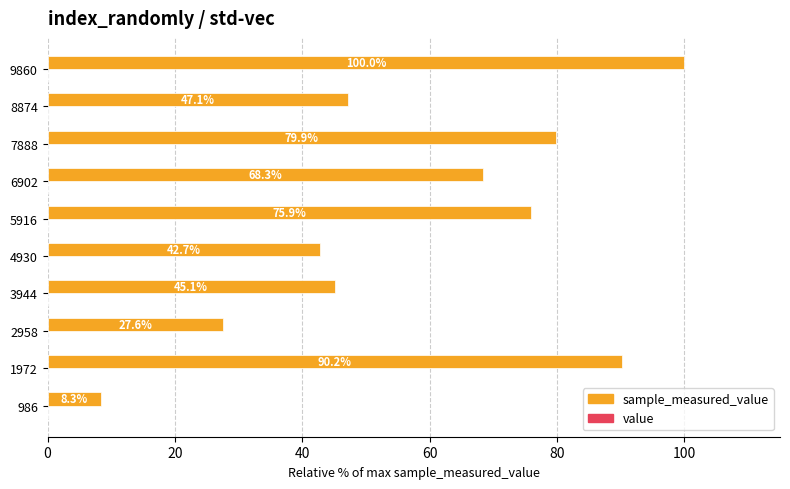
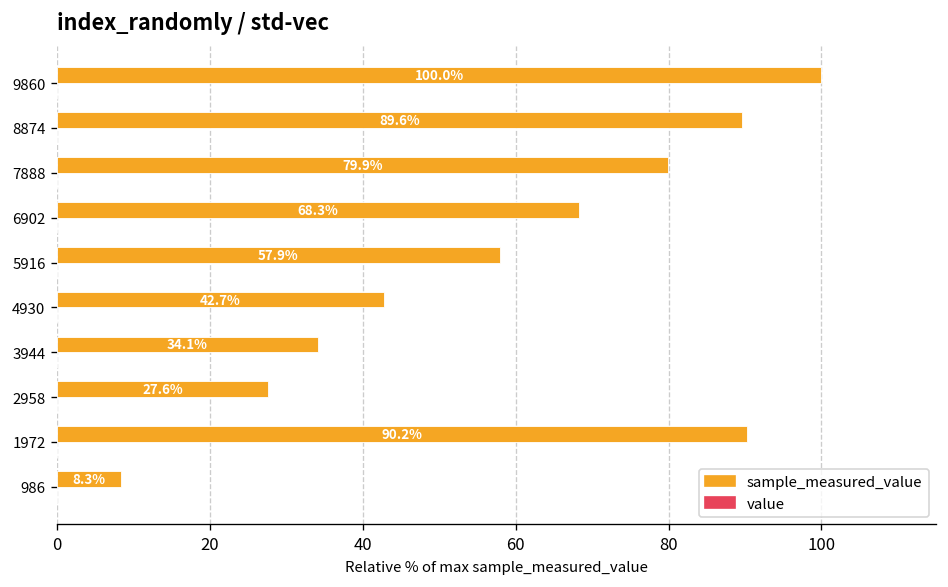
  {
    "sample_measured_value": {
      "9860": "100.0%",
-     "8874": "47.1%",
+     "8874": "89.6%",
      "7888": "79.9%",
      "6902": "68.3%",
-     "5916": "75.9%",
+     "5916": "57.9%",
      "4930": "42.7%",
-     "3944": "45.1%",
+     "3944": "34.1%",
      "2958": "27.6%",
      "1972": "90.2%",
      "986": "8.3%"
    }
  }
